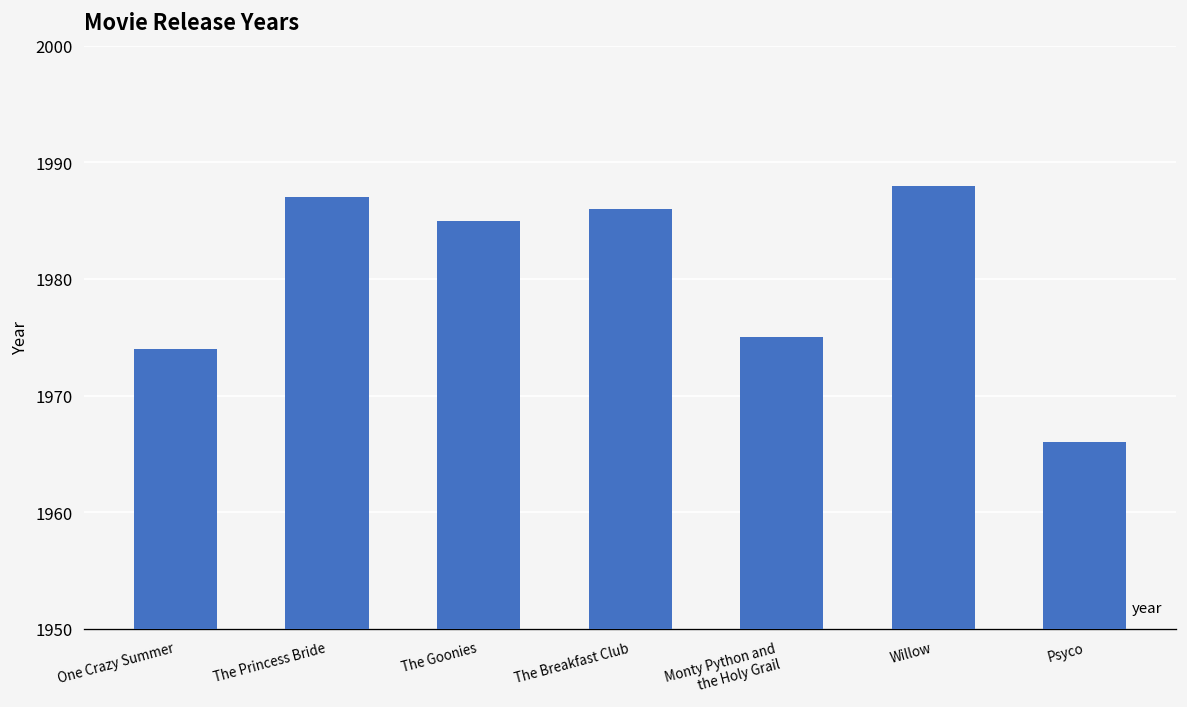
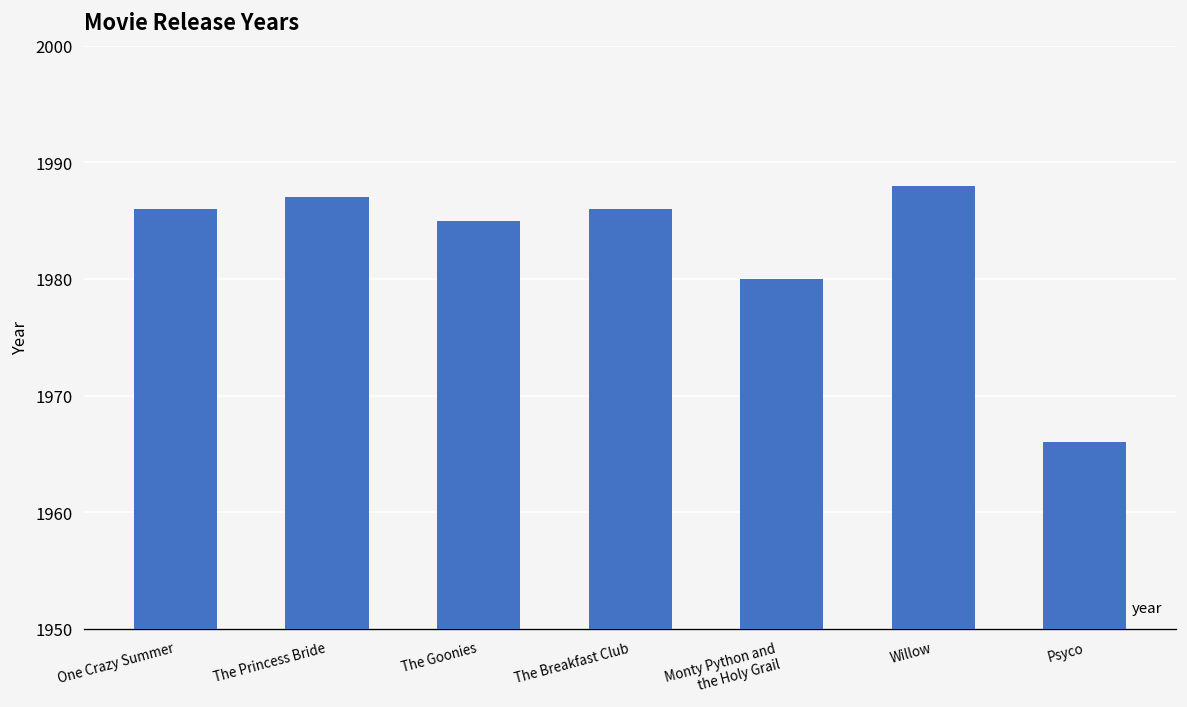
  {
-   "One Crazy Summer": 1974,
+   "One Crazy Summer": 1986,
    "The Princess Bride": 1987,
    "The Goonies": 1985,
    "The Breakfast Club": 1986,
-   "Monty Python and the Holy Grail": 1975,
+   "Monty Python and the Holy Grail": 1980,
    "Willow": 1988,
    "Psyco": 1966
  }
